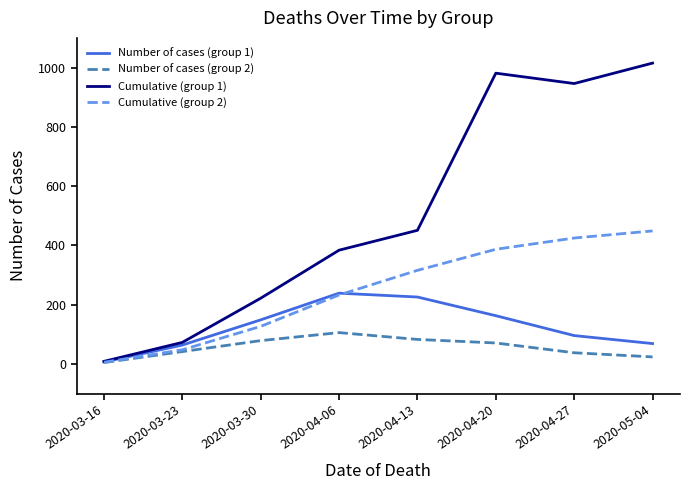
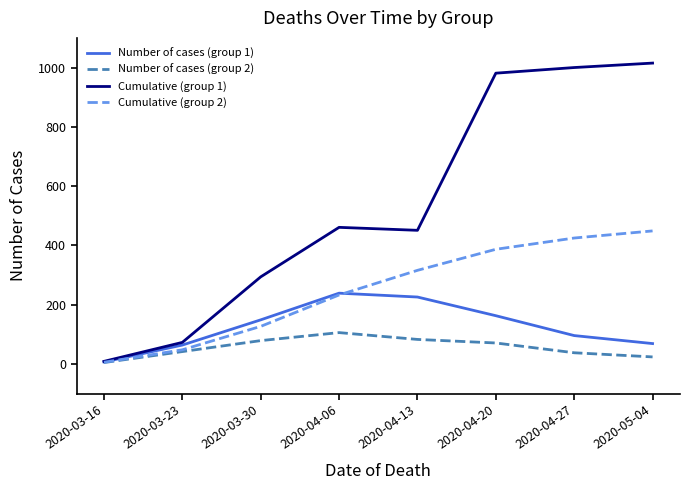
  {
    "Cumulative (group 1)": {
      "2020-03-23": 70,
-     "2020-03-30": 220,
-     "2020-04-06": 380,
+     "2020-03-30": 290,
+     "2020-04-06": 460,
      "2020-04-13": 450,
      "2020-04-20": 980,
-     "2020-04-27": 950,
+     "2020-04-27": 1000,
      "2020-05-04": 1020
    }
  }
